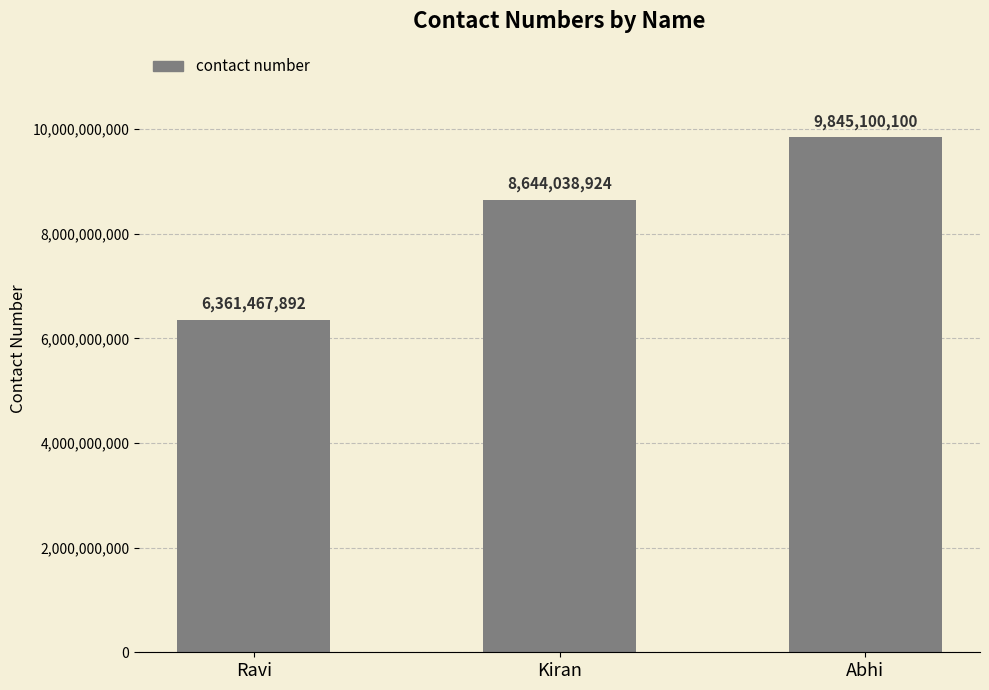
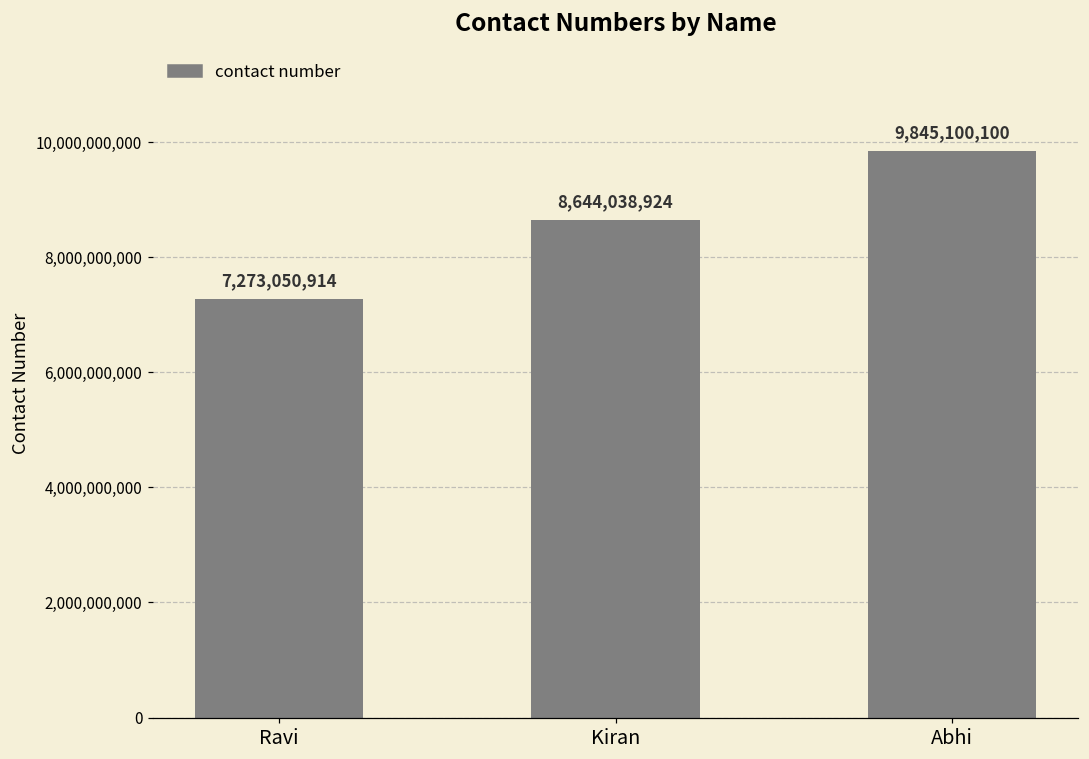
  {
-   "Ravi": "6,361,467,892",
+   "Ravi": "7,273,050,914",
    "Kiran": "8,644,038,924",
    "Abhi": "9,845,100,100"
  }
